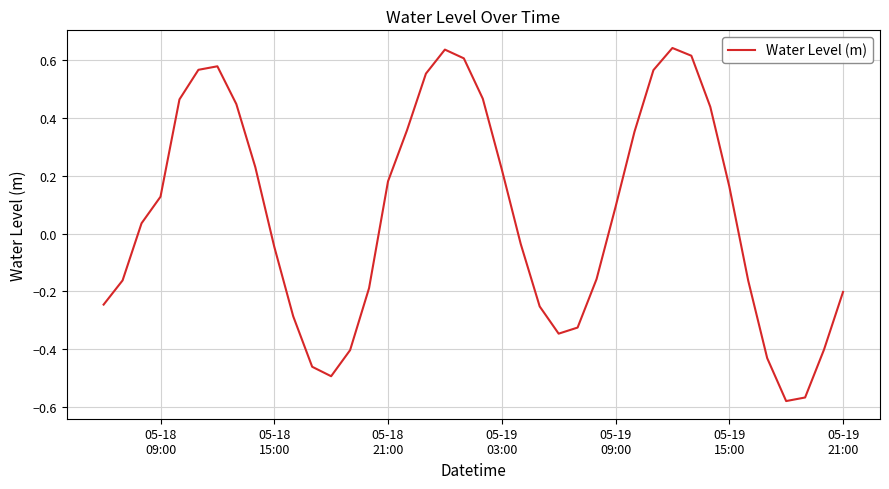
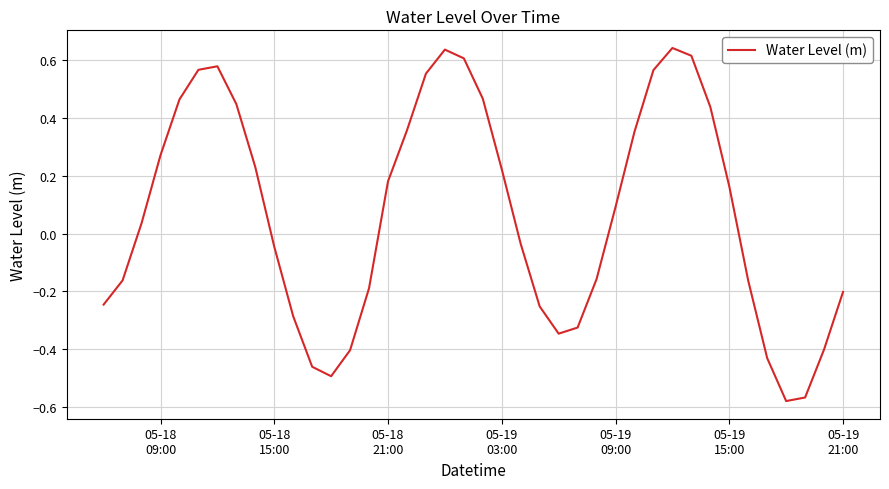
  {
-   "05-18 09:00": 0.13,
+   "05-18 09:00": 0.27,
    "05-18 15:00": -0.05,
    "05-18 21:00": 0.18,
    "05-19 03:00": 0.22,
    "05-19 09:00": 0.09,
    "05-19 15:00": 0.16,
    "05-19 21:00": -0.20
  }
